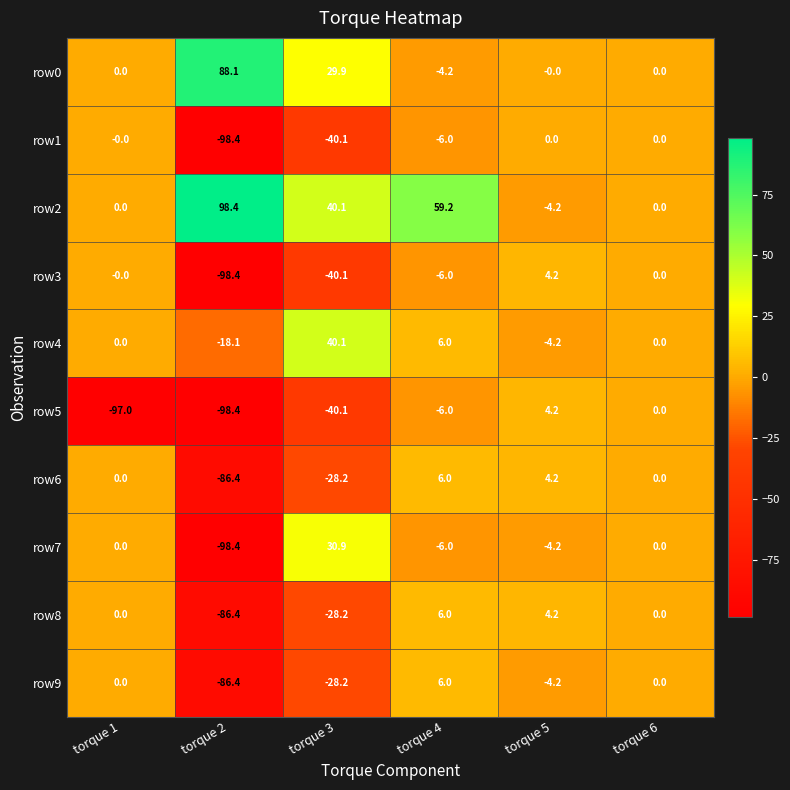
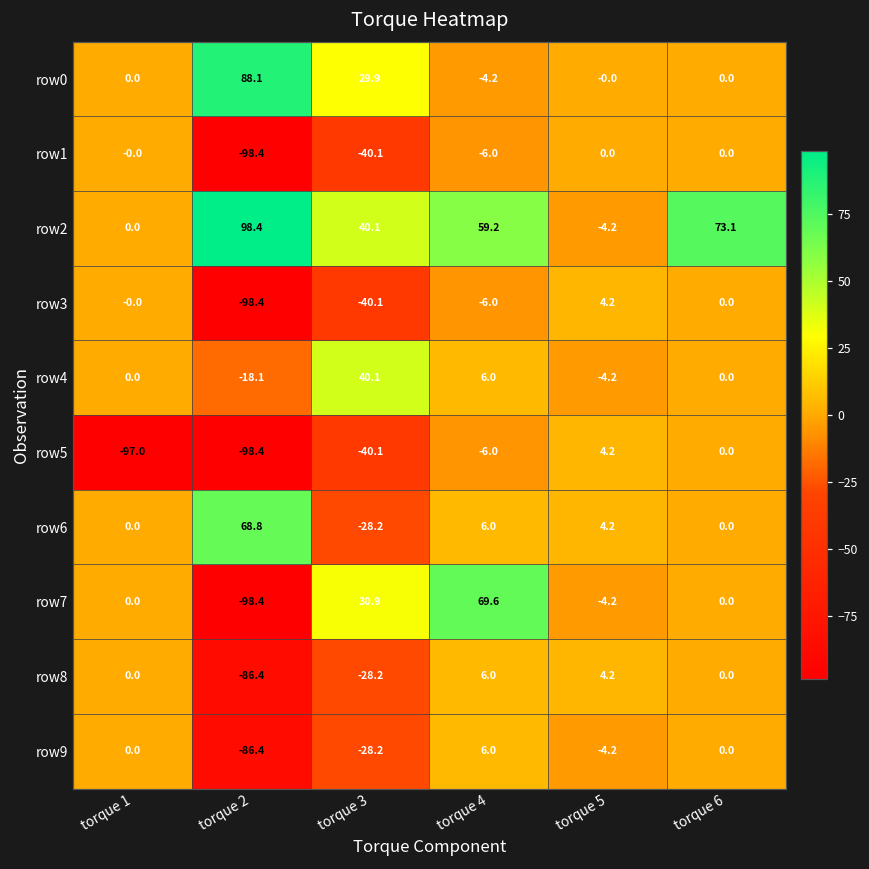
  {
    "row0": {
      "torque 1": 0.0,
      "torque 2": 88.1,
      "torque 3": 29.9,
      "torque 4": -4.2,
      "torque 5": -0.0,
      "torque 6": 0.0
    },
    "row1": {
      "torque 1": -0.0,
      "torque 2": -98.4,
      "torque 3": -40.1,
      "torque 4": -6.0,
      "torque 5": 0.0,
      "torque 6": 0.0
    },
    "row2": {
      "torque 1": 0.0,
      "torque 2": 98.4,
      "torque 3": 40.1,
      "torque 4": 59.2,
      "torque 5": -4.2,
-     "torque 6": 0.0
+     "torque 6": 73.1
    },
    "row3": {
      "torque 1": -0.0,
      "torque 2": -98.4,
      "torque 3": -40.1,
      "torque 4": -6.0,
      "torque 5": 4.2,
      "torque 6": 0.0
    },
    "row4": {
      "torque 1": 0.0,
      "torque 2": -18.1,
      "torque 3": 40.1,
      "torque 4": 6.0,
      "torque 5": -4.2,
      "torque 6": 0.0
    },
    "row5": {
      "torque 1": -97.0,
      "torque 2": -98.4,
      "torque 3": -40.1,
      "torque 4": -6.0,
      "torque 5": 4.2,
      "torque 6": 0.0
    },
    "row6": {
      "torque 1": 0.0,
-     "torque 2": -86.4,
+     "torque 2": 68.8,
      "torque 3": -28.2,
      "torque 4": 6.0,
      "torque 5": 4.2,
      "torque 6": 0.0
    },
    "row7": {
      "torque 1": 0.0,
      "torque 2": -98.4,
      "torque 3": 30.9,
-     "torque 4": -6.0,
+     "torque 4": 69.6,
      "torque 5": -4.2,
      "torque 6": 0.0
    },
    "row8": {
      "torque 1": 0.0,
      "torque 2": -86.4,
      "torque 3": -28.2,
      "torque 4": 6.0,
      "torque 5": 4.2,
      "torque 6": 0.0
    },
    "row9": {
      "torque 1": 0.0,
      "torque 2": -86.4,
      "torque 3": -28.2,
      "torque 4": 6.0,
      "torque 5": -4.2,
      "torque 6": 0.0
    }
  }
